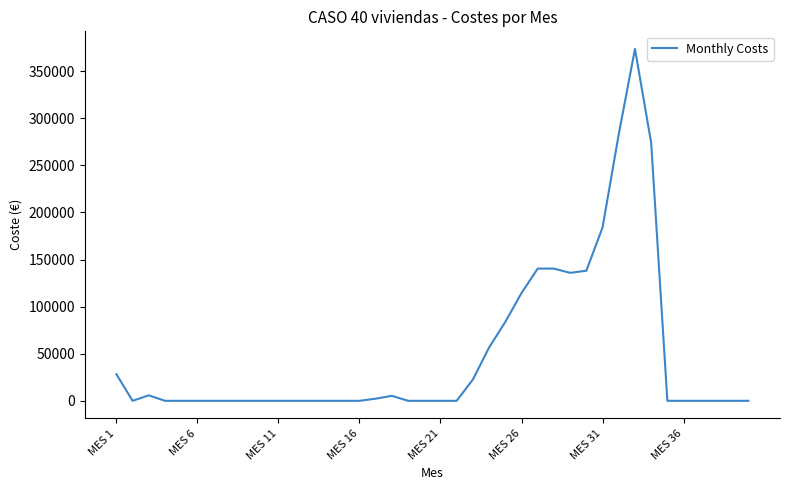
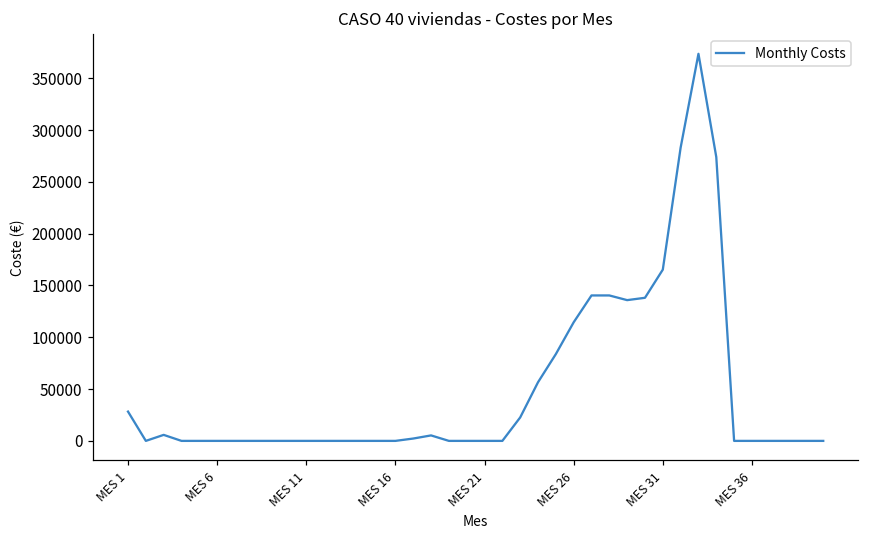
  {
    "MES 1": 30000,
    "MES 6": 0,
    "MES 11": 0,
    "MES 16": 0,
    "MES 21": 0,
    "MES 26": 110000,
-   "MES 31": 180000,
+   "MES 31": 170000,
    "MES 36": 0
  }
